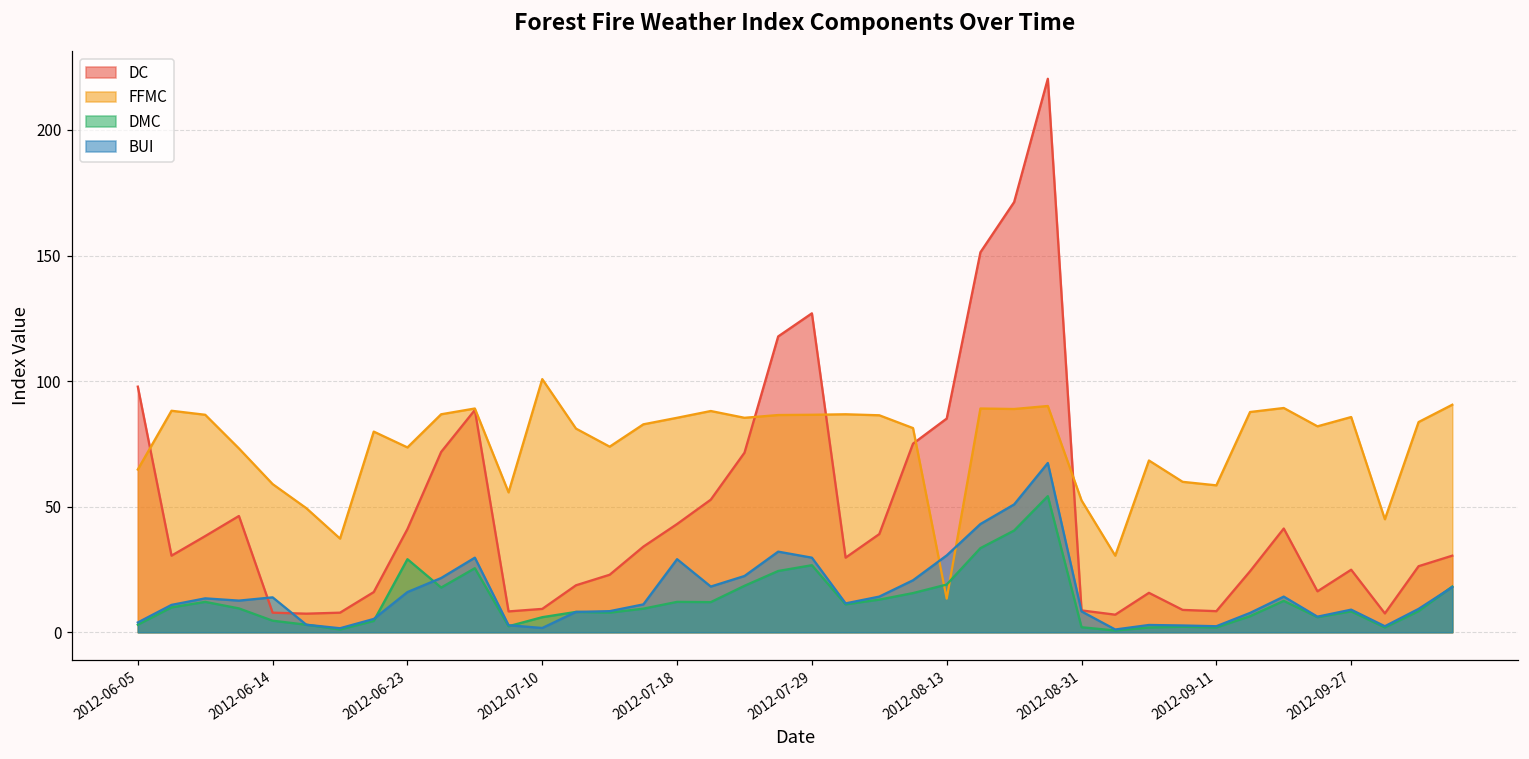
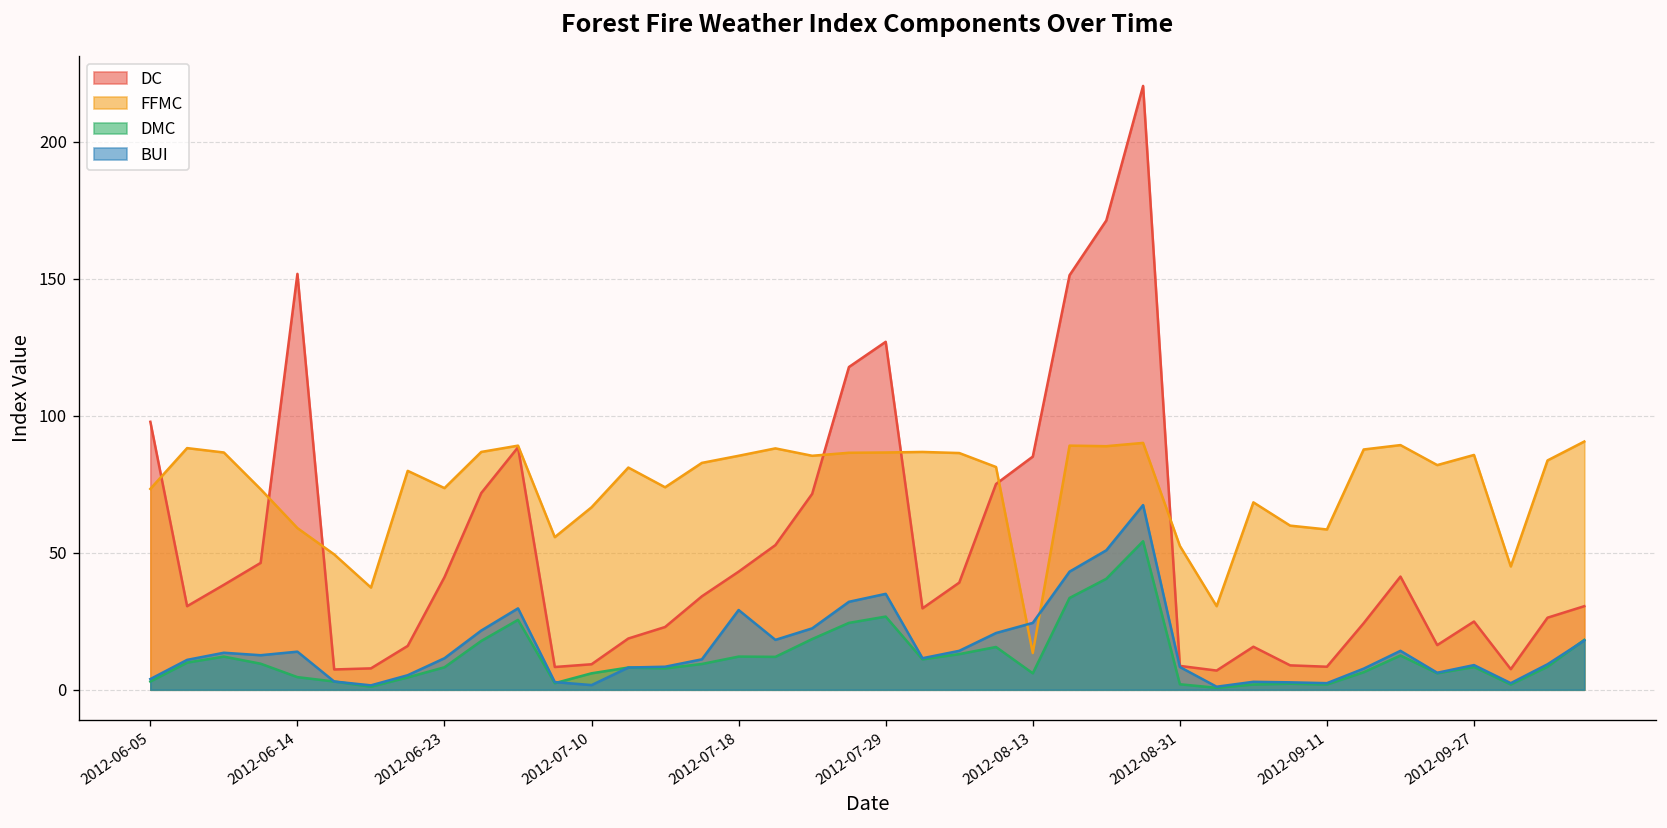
  {
    "DC": {
      "2012-06-05": 98,
-     "2012-06-14": 8,
+     "2012-06-14": 152,
      "2012-06-23": 41,
      "2012-07-10": 9,
      "2012-07-18": 43,
      "2012-07-29": 127,
      "2012-08-13": 85,
      "2012-09-11": 8,
      "2012-09-27": 25
    },
    "FFMC": {
-     "2012-06-05": 65,
+     "2012-06-05": 73,
      "2012-06-14": 59,
      "2012-06-23": 74,
-     "2012-07-10": 101,
+     "2012-07-10": 67,
      "2012-07-18": 85,
      "2012-07-29": 87,
      "2012-08-13": 13,
      "2012-08-31": 53,
      "2012-09-11": 59,
      "2012-09-27": 86
    },
    "DMC": {
      "2012-06-14": 5,
-     "2012-06-23": 29,
+     "2012-06-23": 8,
      "2012-07-10": 6,
      "2012-07-18": 12,
      "2012-07-29": 27,
-     "2012-08-13": 19,
+     "2012-08-13": 6,
      "2012-08-31": 2
    },
    "BUI": {
      "2012-06-14": 14,
-     "2012-06-23": 16,
+     "2012-06-23": 12,
      "2012-07-10": 2,
      "2012-07-18": 29,
-     "2012-07-29": 30,
-     "2012-08-13": 31
+     "2012-07-29": 35,
+     "2012-08-13": 24
    }
  }
